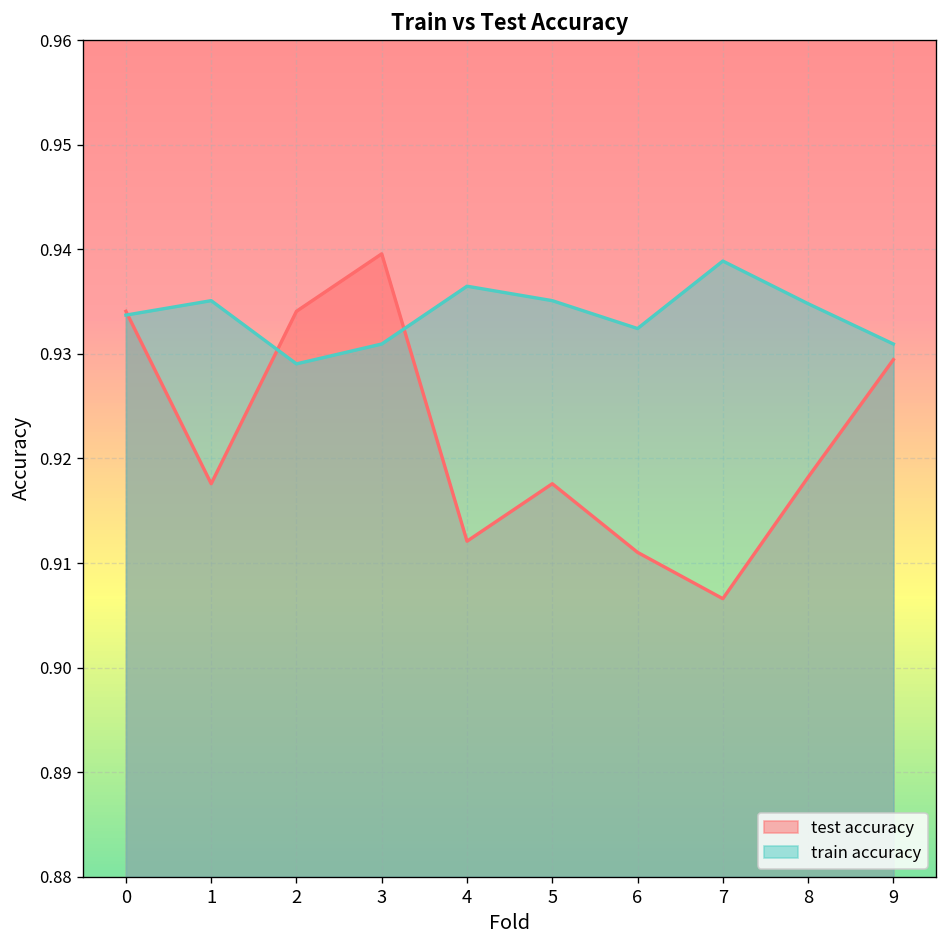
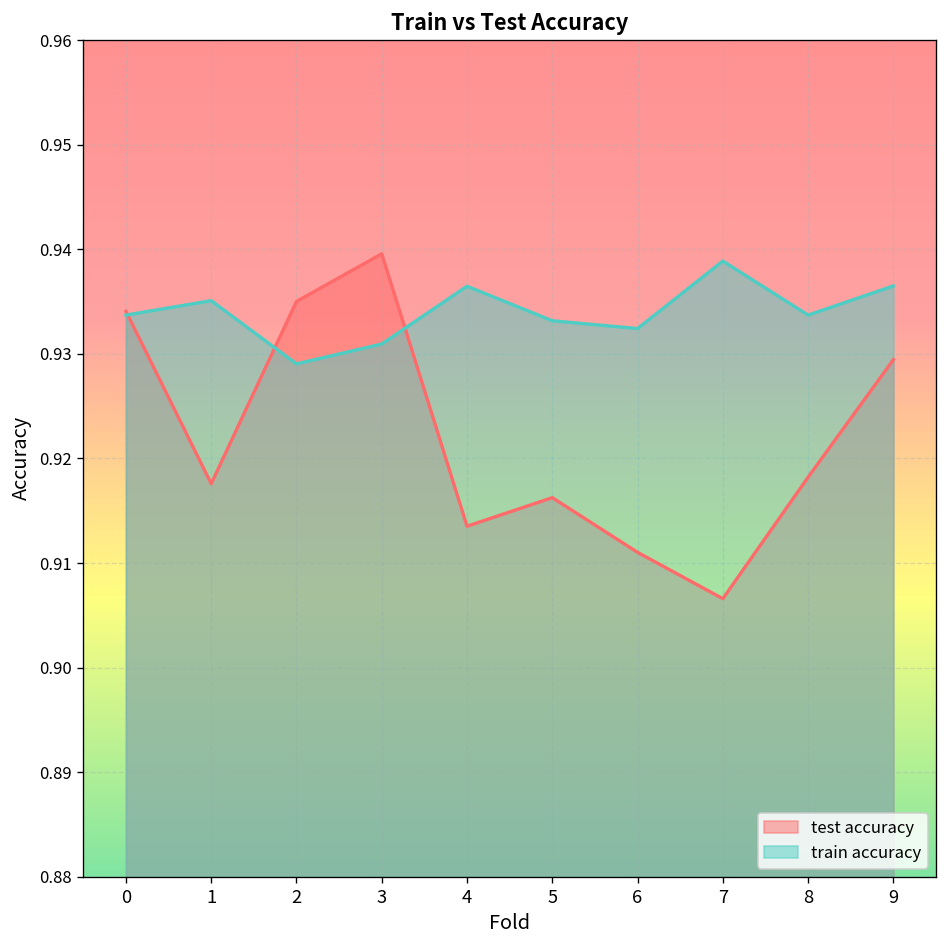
  {
    "test accuracy": {
      "0": 0.934,
      "1": 0.918,
-     "2": 0.934,
+     "2": 0.935,
      "3": 0.940,
-     "4": 0.912,
-     "5": 0.918,
+     "4": 0.914,
+     "5": 0.916,
      "6": 0.911,
      "7": 0.907,
      "8": 0.918,
      "9": 0.929
    },
    "train accuracy": {
      "0": 0.934,
      "1": 0.935,
      "2": 0.929,
      "3": 0.931,
      "4": 0.936,
-     "5": 0.935,
+     "5": 0.933,
      "6": 0.932,
      "7": 0.939,
-     "8": 0.935,
-     "9": 0.931
+     "8": 0.934,
+     "9": 0.936
    }
  }
